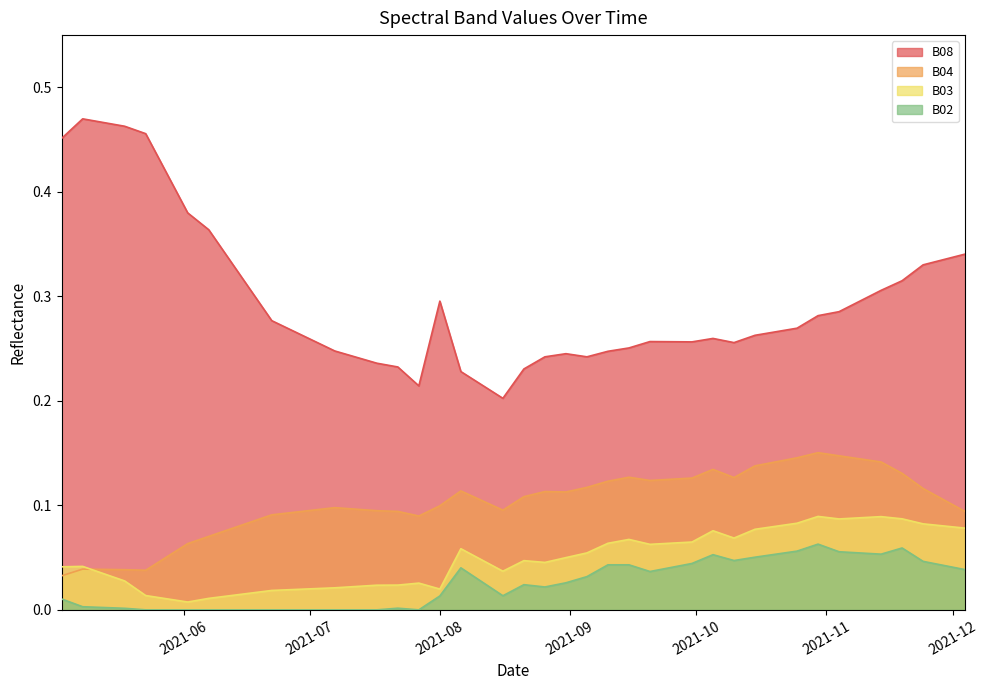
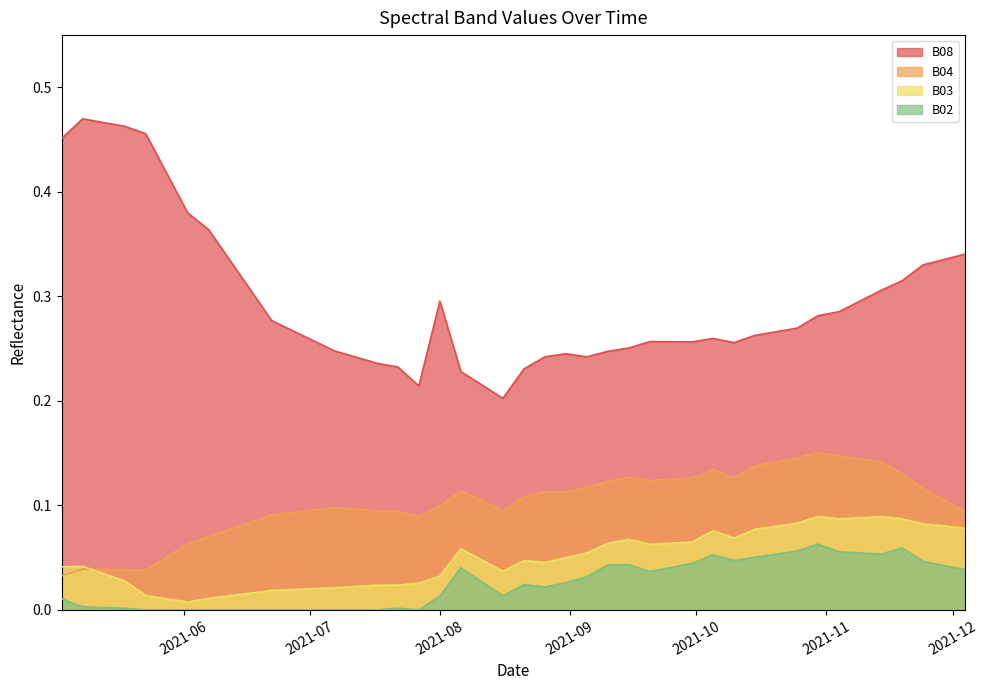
  {
    "B08": {
      "2021-08": 0.296
    },
    "B04": {
      "2021-08": 0.100
    },
    "B03": {
-     "2021-08": 0.020
+     "2021-08": 0.032
    },
    "B02": {
      "2021-08": 0.013
    }
  }
